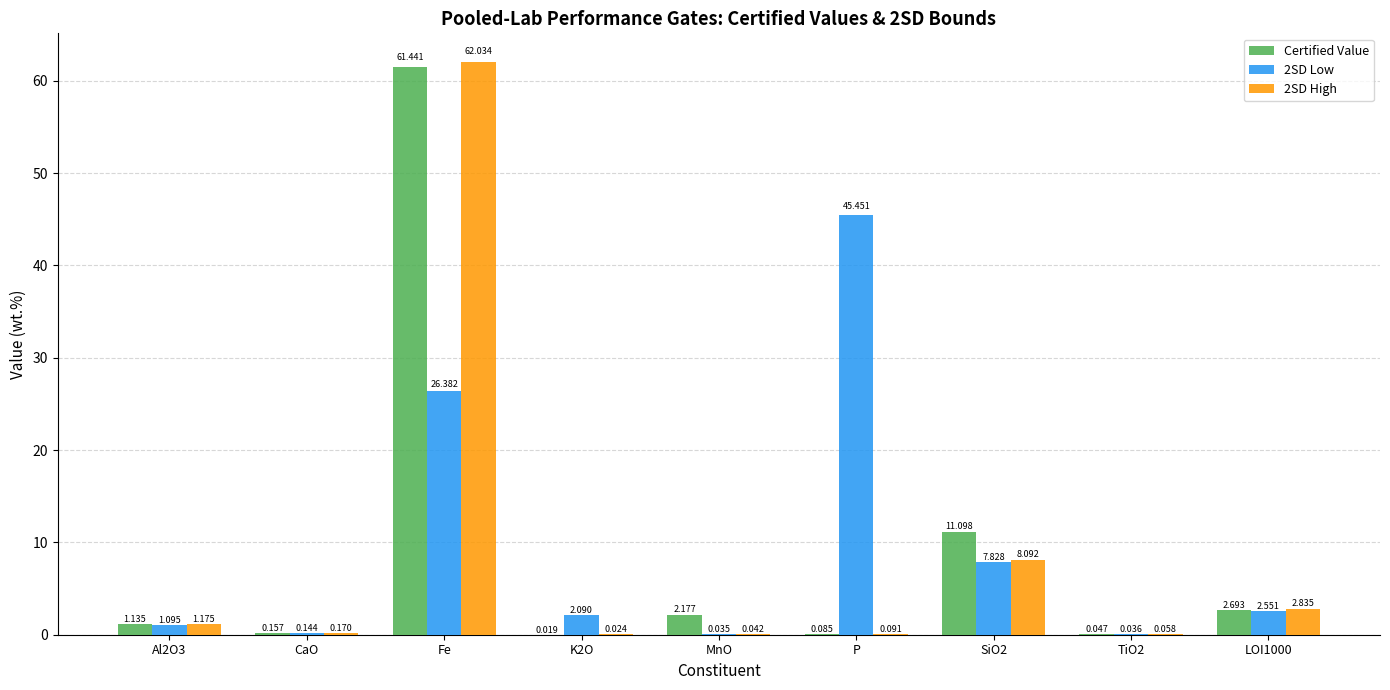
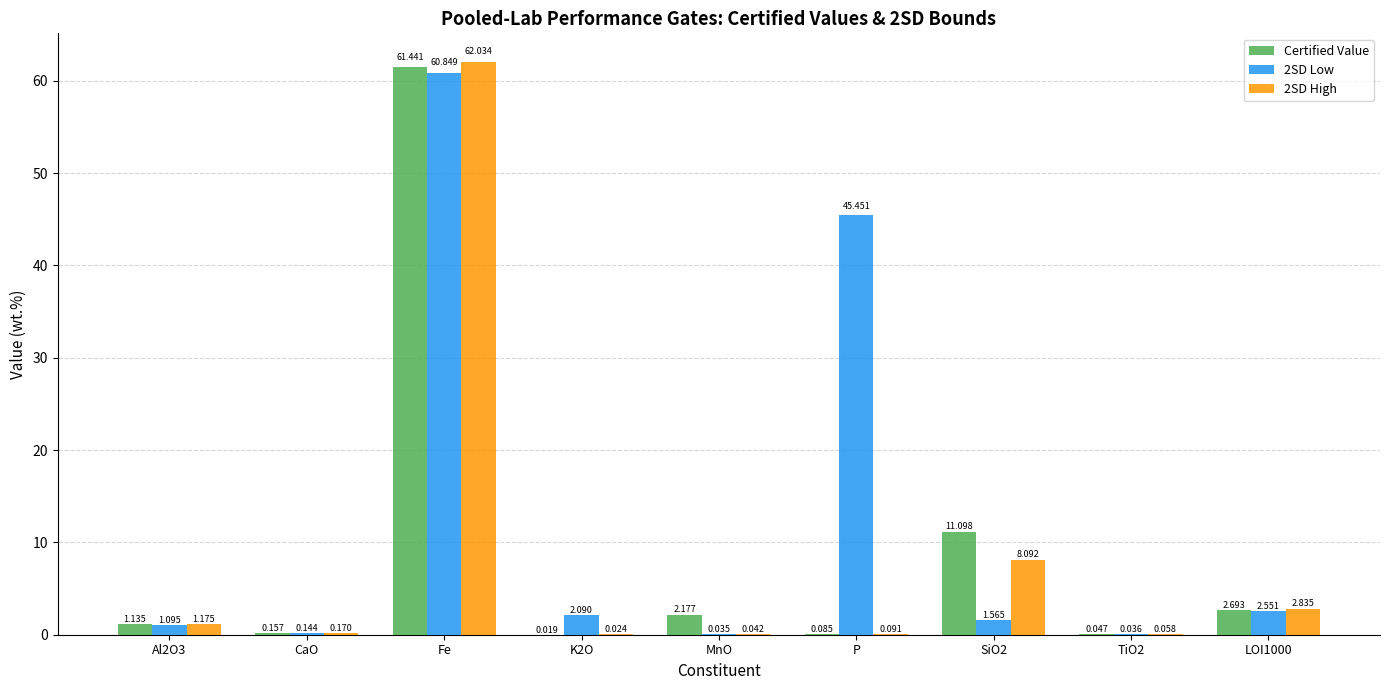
  {
    "Certified Value": {
      "Al2O3": 1.135,
      "CaO": 0.157,
      "Fe": 61.441,
      "K2O": 0.019,
      "MnO": 2.177,
      "P": 0.085,
      "SiO2": 11.098,
      "TiO2": 0.047,
      "LOI1000": 2.693
    },
    "2SD Low": {
      "Al2O3": 1.095,
      "CaO": 0.144,
-     "Fe": 26.382,
+     "Fe": 60.849,
      "K2O": 2.090,
      "MnO": 0.035,
      "P": 45.451,
-     "SiO2": 7.828,
+     "SiO2": 1.565,
      "TiO2": 0.036,
      "LOI1000": 2.551
    },
    "2SD High": {
      "Al2O3": 1.175,
      "CaO": 0.170,
      "Fe": 62.034,
      "K2O": 0.024,
      "MnO": 0.042,
      "P": 0.091,
      "SiO2": 8.092,
      "TiO2": 0.058,
      "LOI1000": 2.835
    }
  }
